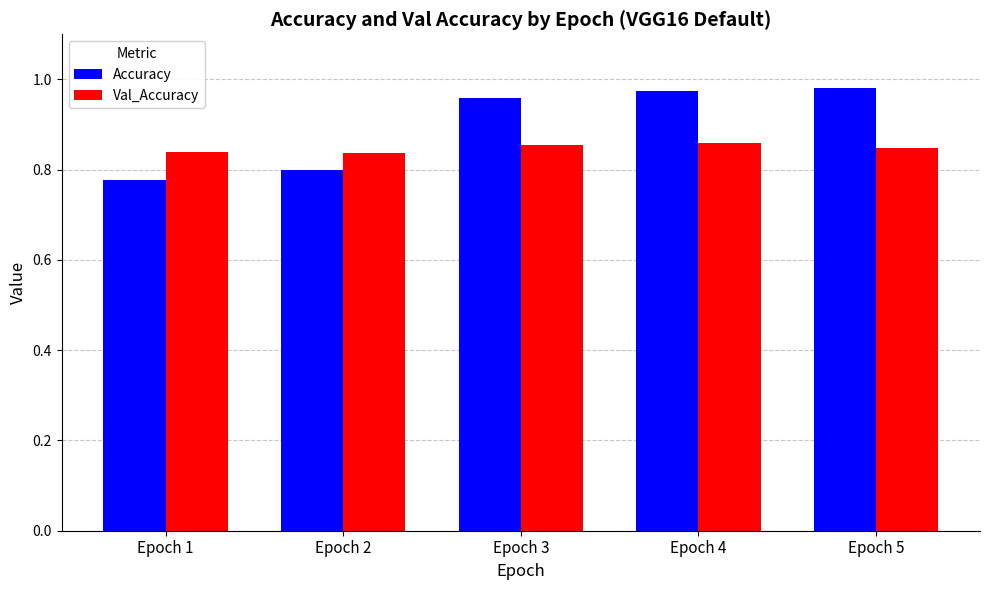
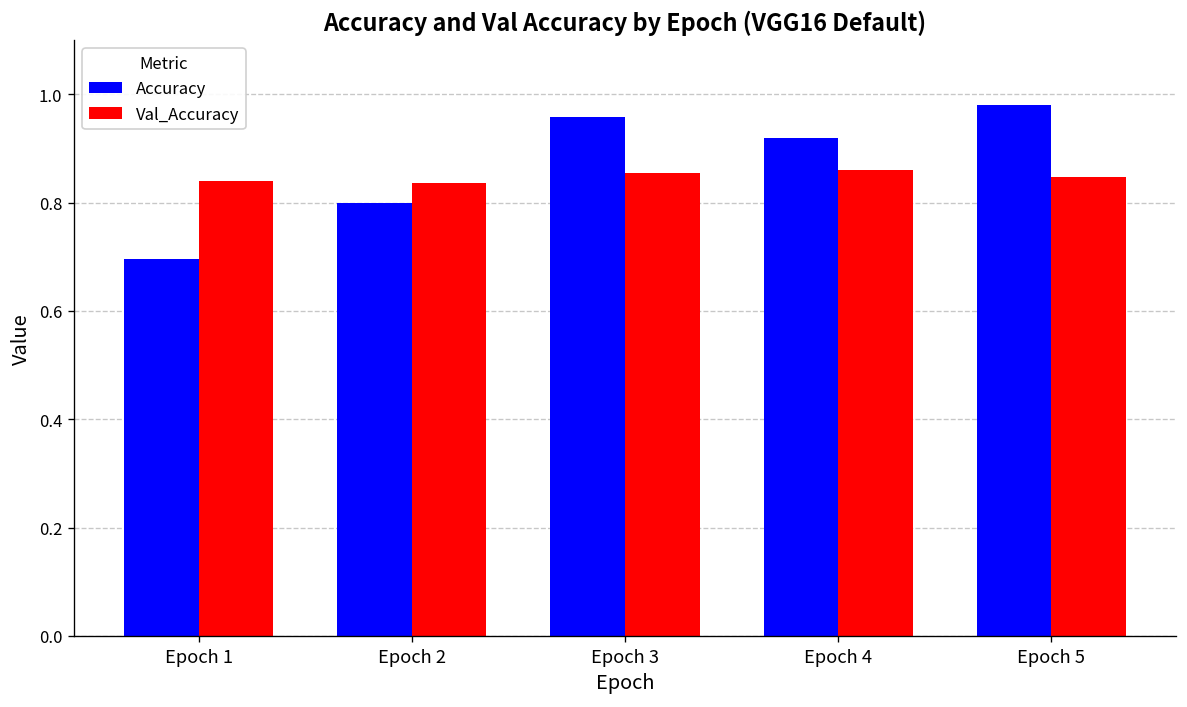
  {
    "Accuracy": {
-     "Epoch 1": 0.78,
+     "Epoch 1": 0.70,
      "Epoch 2": 0.80,
      "Epoch 3": 0.96,
-     "Epoch 4": 0.97,
+     "Epoch 4": 0.92,
      "Epoch 5": 0.98
    },
    "Val_Accuracy": {
      "Epoch 1": 0.84,
      "Epoch 2": 0.84,
      "Epoch 3": 0.85,
      "Epoch 4": 0.86,
      "Epoch 5": 0.85
    }
  }
